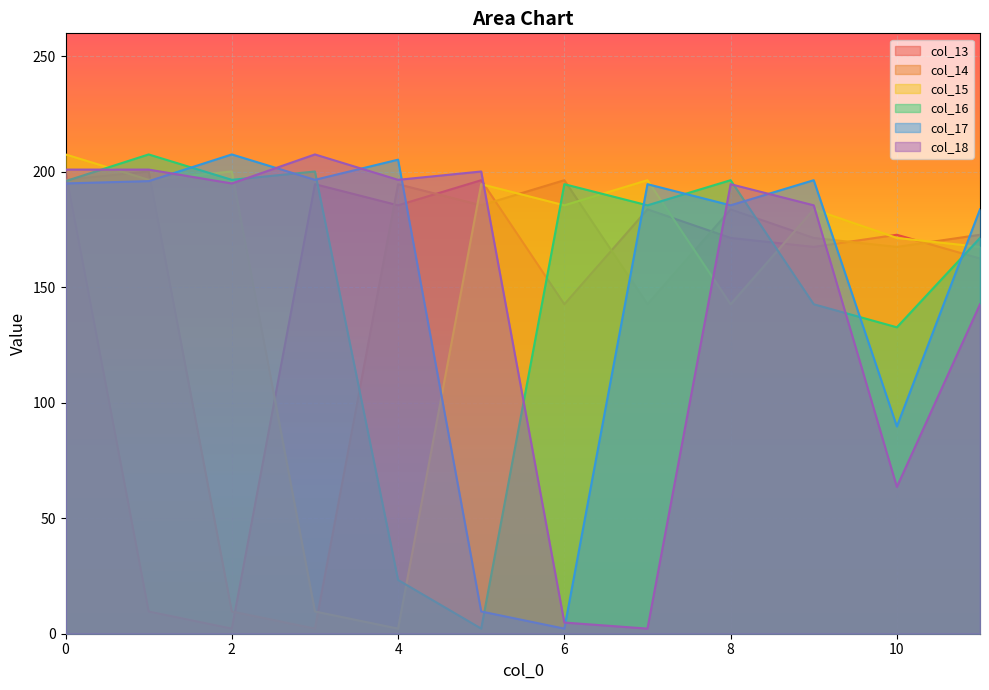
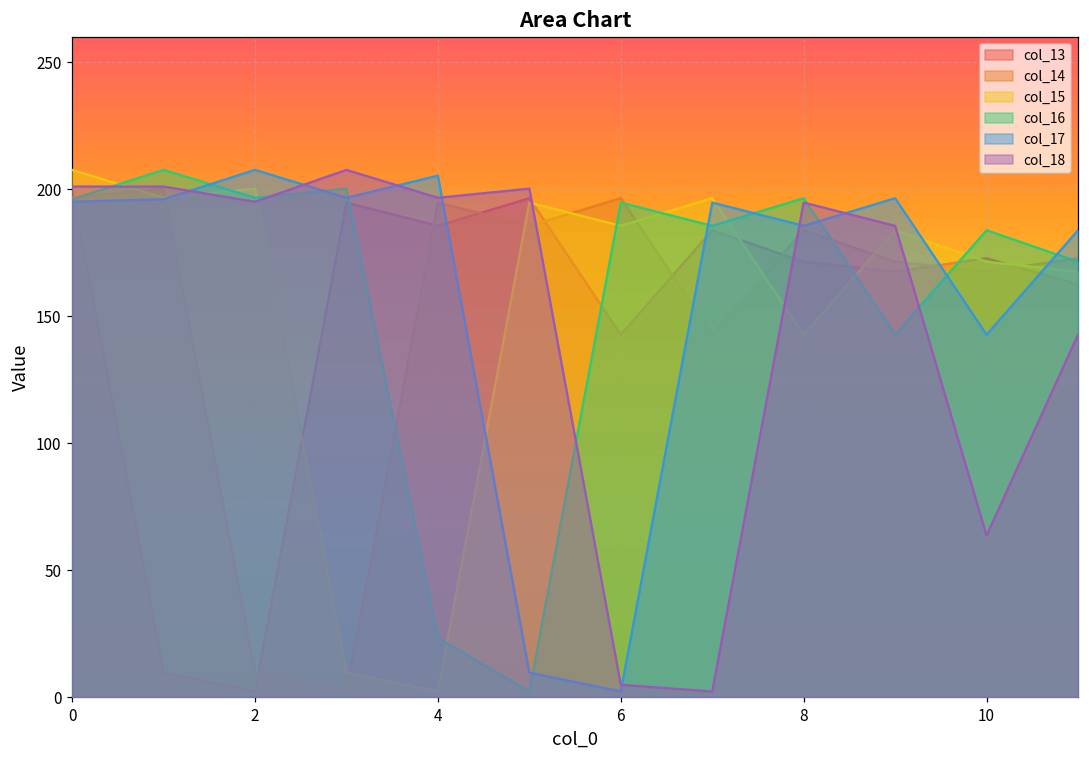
  {
    "col_16": {
      "2": 197,
      "4": 23,
      "6": 195,
      "8": 196,
-     "10": 133
+     "10": 184
    },
    "col_17": {
      "2": 208,
      "4": 205,
      "6": 2,
      "8": 186,
-     "10": 90
+     "10": 143
    },
    "col_18": {
      "2": 195,
      "4": 197,
      "6": 5,
      "8": 195,
      "10": 64
    }
  }
